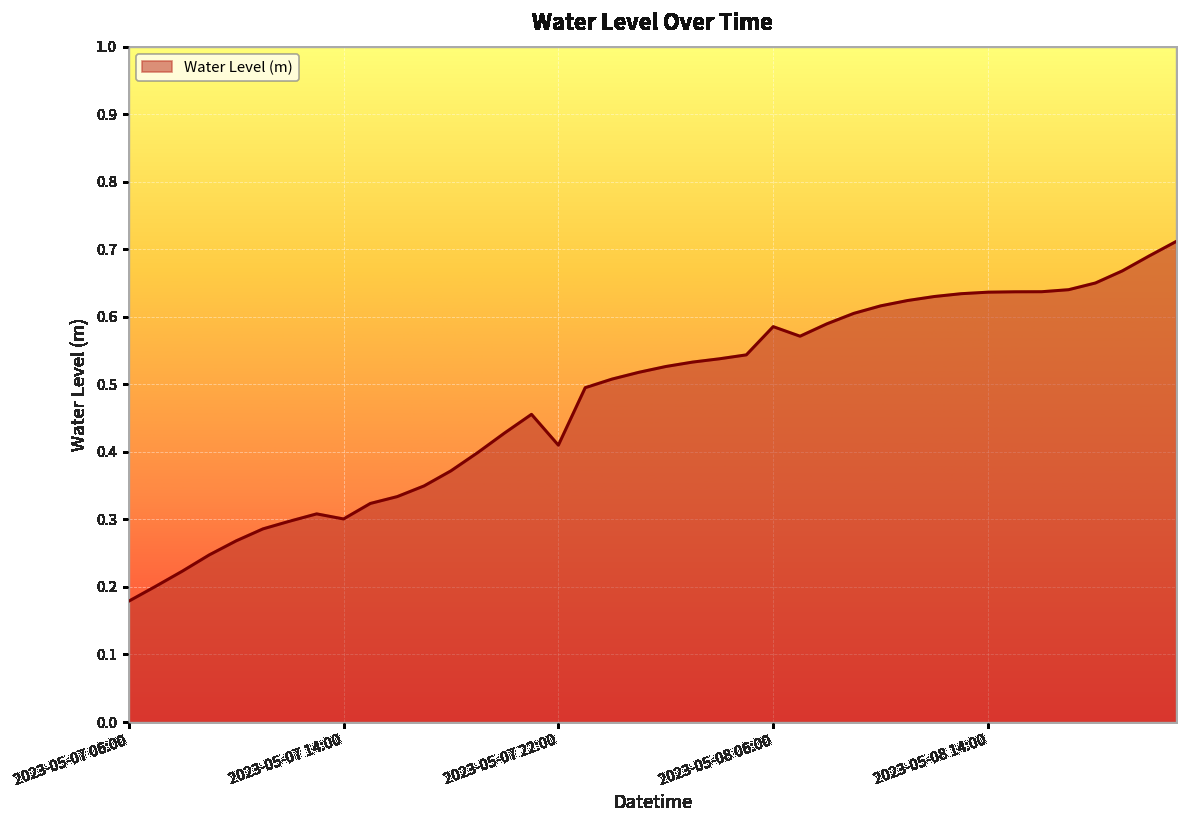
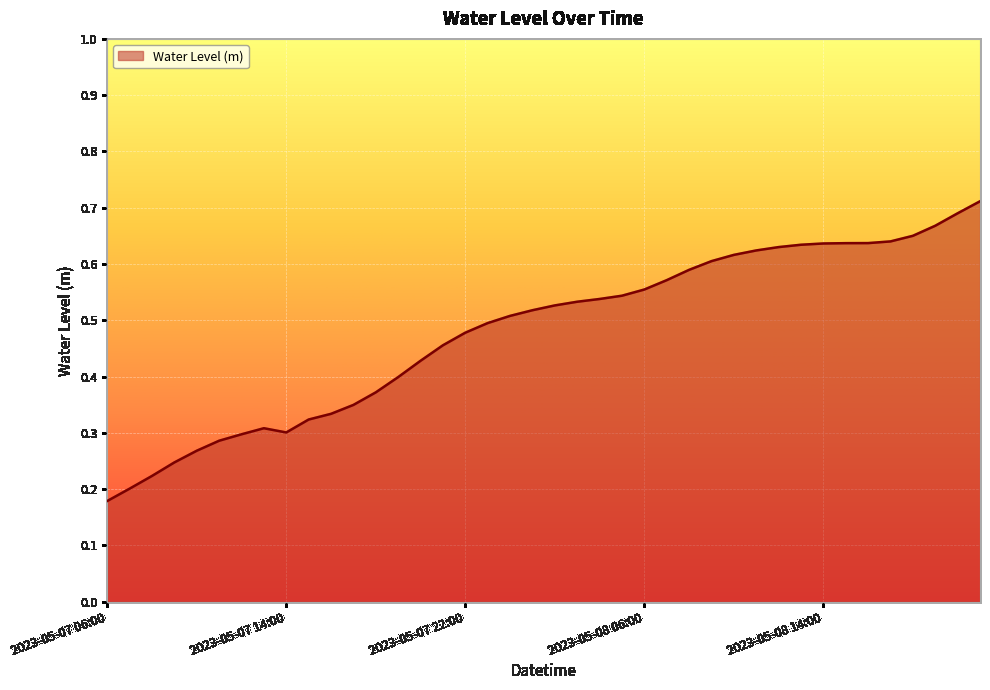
  {
    "2023-05-07 06:00": 0.18,
    "2023-05-07 14:00": 0.30,
-   "2023-05-07 22:00": 0.41,
-   "2023-05-08 06:00": 0.59,
+   "2023-05-07 22:00": 0.48,
+   "2023-05-08 06:00": 0.55,
    "2023-05-08 14:00": 0.64
  }
